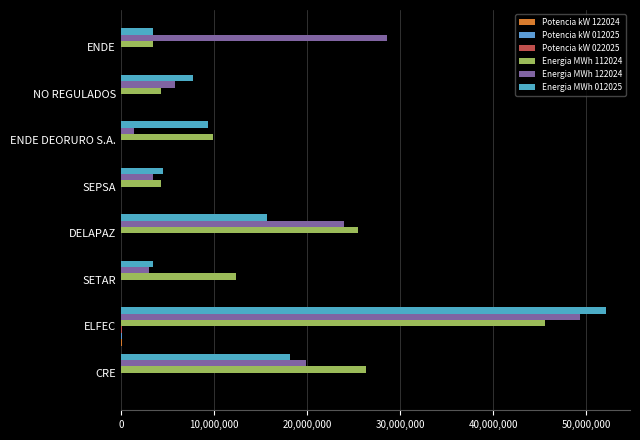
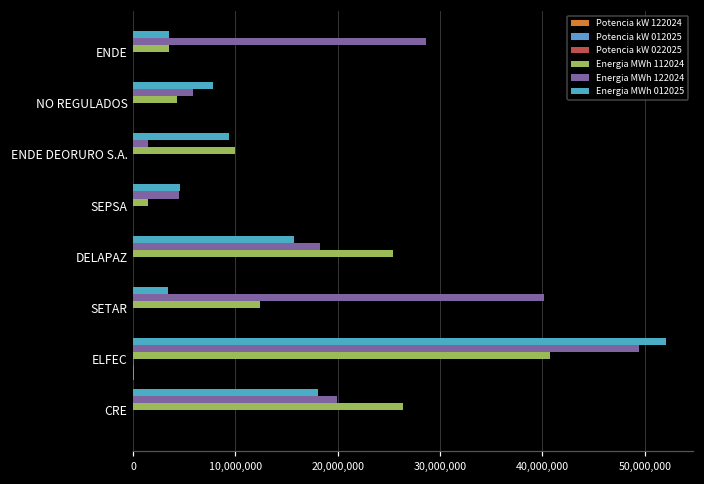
  {
    "Energia MWh 112024": {
      "ENDE": "3,000,000",
      "NO REGULADOS": "4,000,000",
      "ENDE DEORURO S.A.": "10,000,000",
-     "SEPSA": "4,000,000",
+     "SEPSA": "2,000,000",
      "DELAPAZ": "25,000,000",
      "SETAR": "12,000,000",
-     "ELFEC": "46,000,000",
+     "ELFEC": "41,000,000",
      "CRE": "26,000,000"
    },
    "Energia MWh 122024": {
      "ENDE": "29,000,000",
      "NO REGULADOS": "6,000,000",
      "ENDE DEORURO S.A.": "1,000,000",
-     "SEPSA": "3,000,000",
-     "DELAPAZ": "24,000,000",
-     "SETAR": "3,000,000",
+     "SEPSA": "4,000,000",
+     "DELAPAZ": "18,000,000",
+     "SETAR": "40,000,000",
      "ELFEC": "49,000,000",
      "CRE": "20,000,000"
    }
  }
